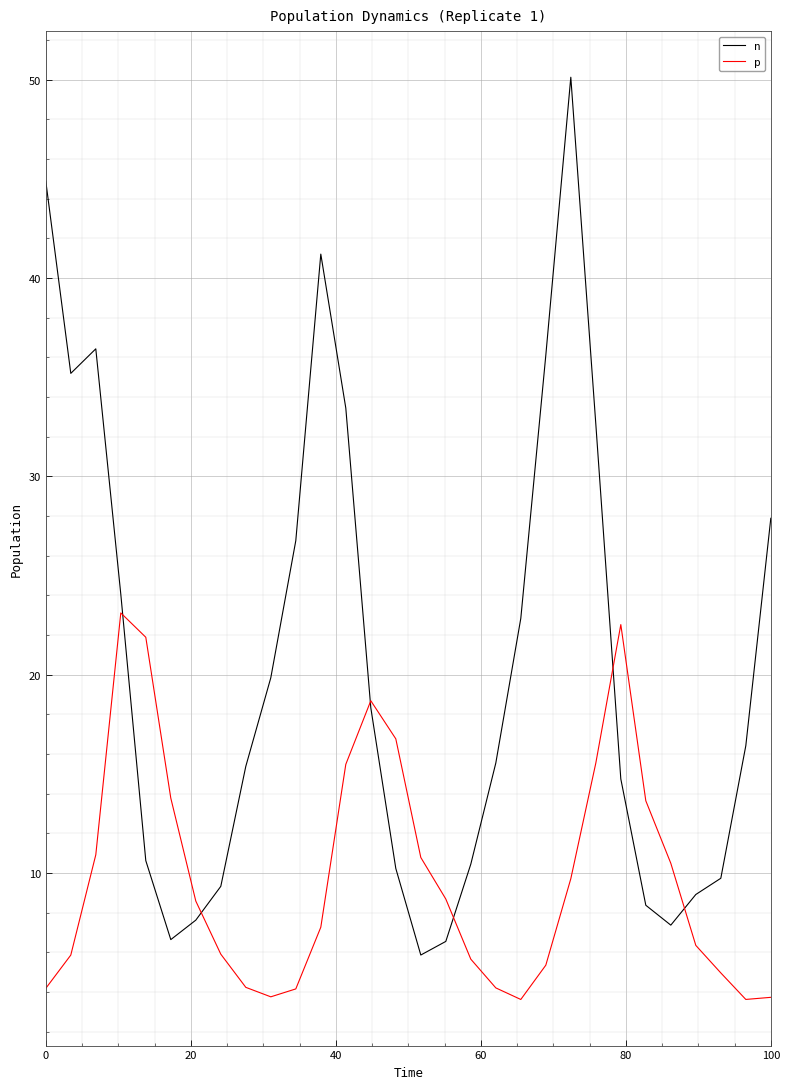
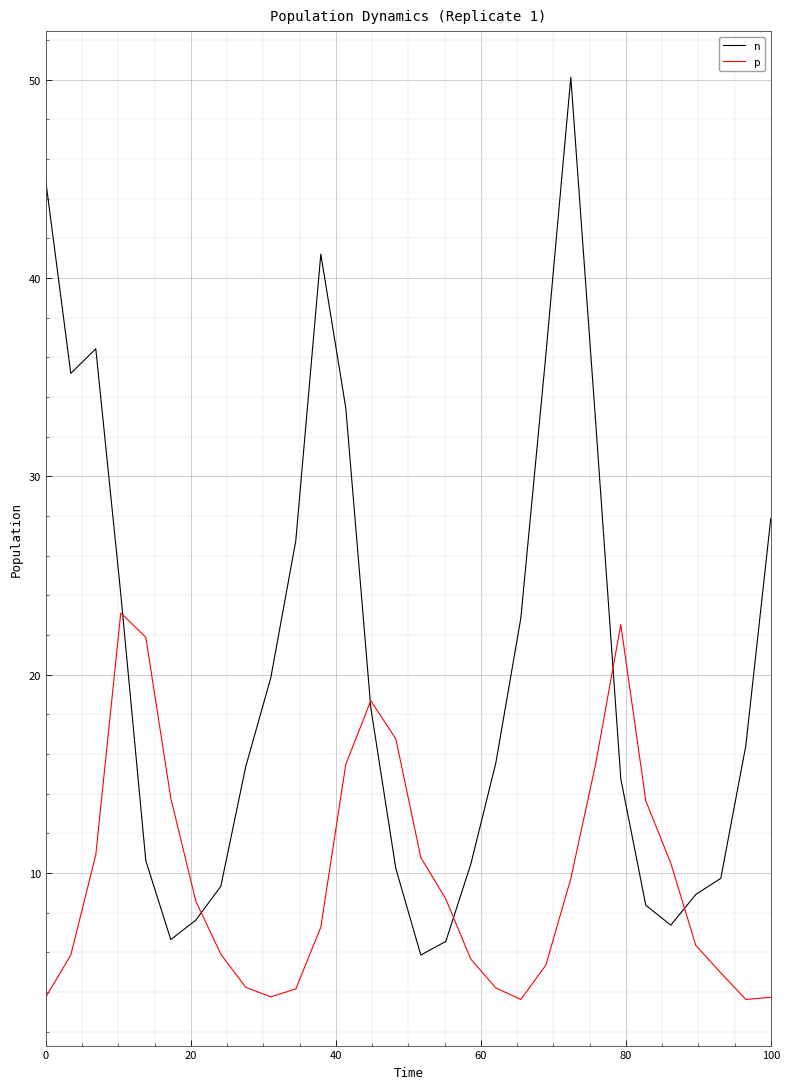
  {
    "n": {
      "0": 44.9,
      "100": 27.9
    },
    "p": {
-     "0": 4.2,
+     "0": 3.7,
      "100": 3.7
    }
  }
